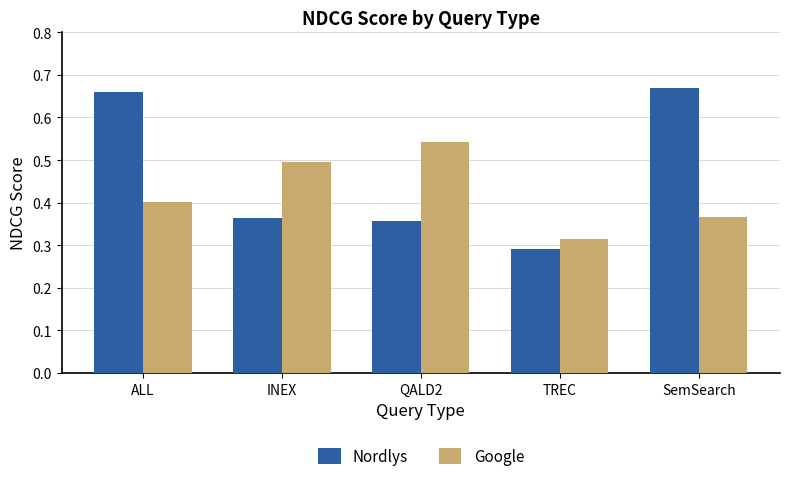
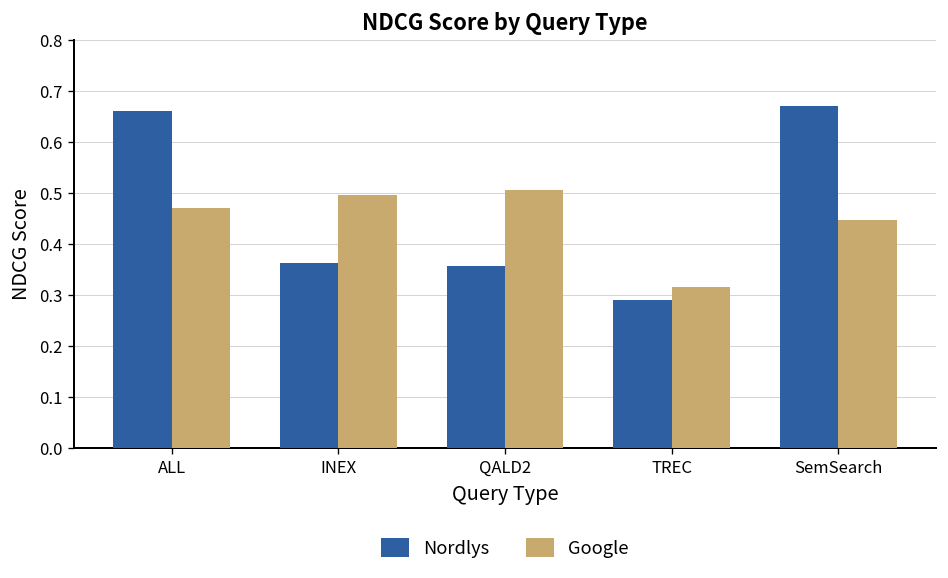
  {
    "Nordlys": {
      "ALL": 0.66,
      "INEX": 0.36,
      "QALD2": 0.36,
      "TREC": 0.29,
      "SemSearch": 0.67
    },
    "Google": {
-     "ALL": 0.40,
+     "ALL": 0.47,
      "INEX": 0.50,
-     "QALD2": 0.54,
+     "QALD2": 0.51,
      "TREC": 0.32,
-     "SemSearch": 0.37
+     "SemSearch": 0.45
    }
  }
